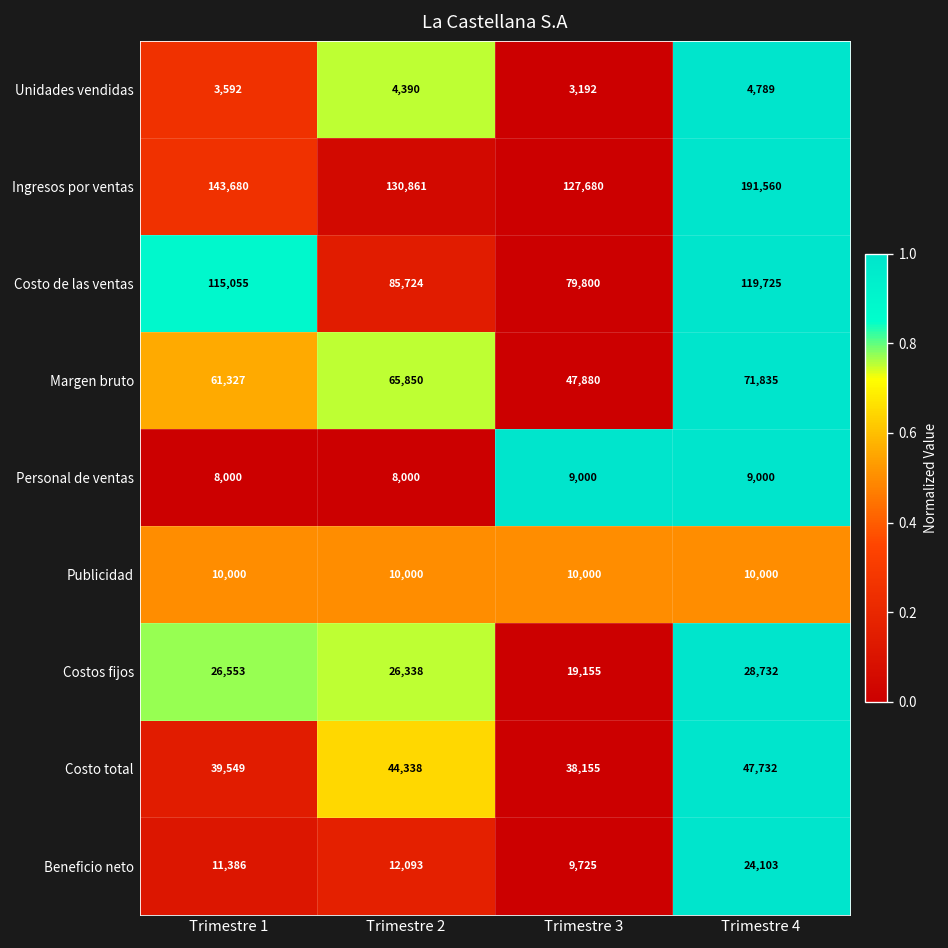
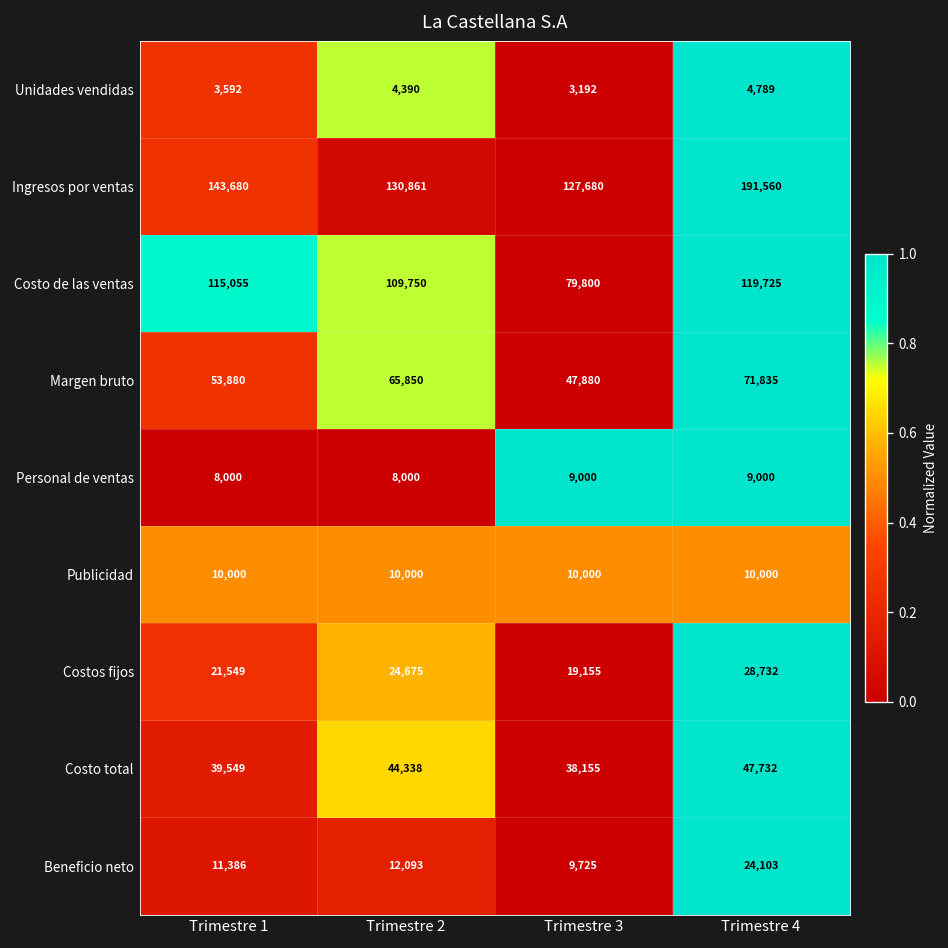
  {
    "Unidades vendidas": {
      "Trimestre 1": "3,592",
      "Trimestre 2": "4,390",
      "Trimestre 3": "3,192",
      "Trimestre 4": "4,789"
    },
    "Ingresos por ventas": {
      "Trimestre 1": "143,680",
      "Trimestre 2": "130,861",
      "Trimestre 3": "127,680",
      "Trimestre 4": "191,560"
    },
    "Costo de las ventas": {
      "Trimestre 1": "115,055",
-     "Trimestre 2": "85,724",
+     "Trimestre 2": "109,750",
      "Trimestre 3": "79,800",
      "Trimestre 4": "119,725"
    },
    "Margen bruto": {
-     "Trimestre 1": "61,327",
+     "Trimestre 1": "53,880",
      "Trimestre 2": "65,850",
      "Trimestre 3": "47,880",
      "Trimestre 4": "71,835"
    },
    "Personal de ventas": {
      "Trimestre 1": "8,000",
      "Trimestre 2": "8,000",
      "Trimestre 3": "9,000",
      "Trimestre 4": "9,000"
    },
    "Publicidad": {
      "Trimestre 1": "10,000",
      "Trimestre 2": "10,000",
      "Trimestre 3": "10,000",
      "Trimestre 4": "10,000"
    },
    "Costos fijos": {
-     "Trimestre 1": "26,553",
-     "Trimestre 2": "26,338",
+     "Trimestre 1": "21,549",
+     "Trimestre 2": "24,675",
      "Trimestre 3": "19,155",
      "Trimestre 4": "28,732"
    },
    "Costo total": {
      "Trimestre 1": "39,549",
      "Trimestre 2": "44,338",
      "Trimestre 3": "38,155",
      "Trimestre 4": "47,732"
    },
    "Beneficio neto": {
      "Trimestre 1": "11,386",
      "Trimestre 2": "12,093",
      "Trimestre 3": "9,725",
      "Trimestre 4": "24,103"
    }
  }
